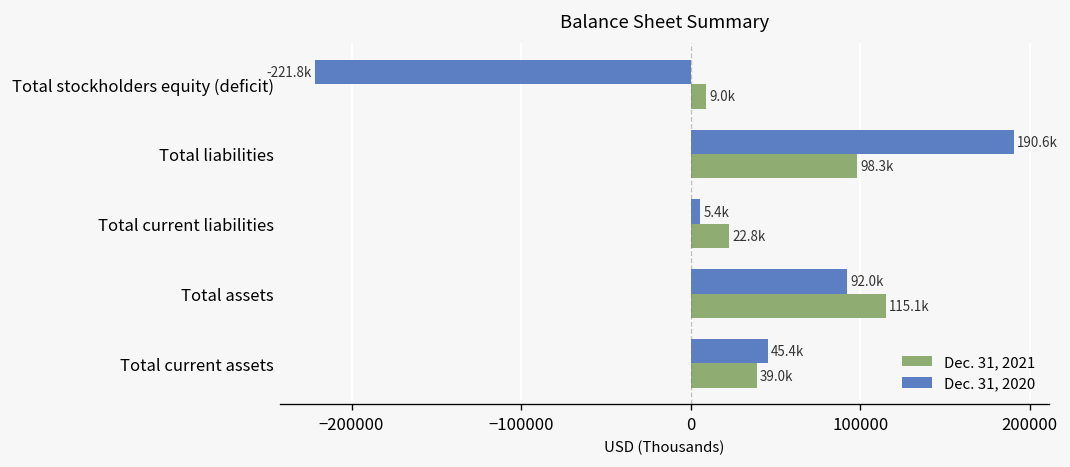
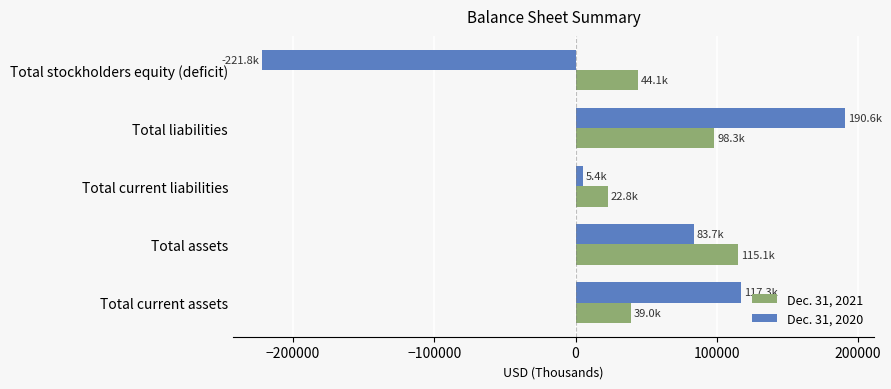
  {
    "Dec. 31, 2021": {
-     "Total stockholders equity (deficit)": "9.0k",
+     "Total stockholders equity (deficit)": "44.1k",
      "Total liabilities": "98.3k",
      "Total current liabilities": "22.8k",
      "Total assets": "115.1k",
      "Total current assets": "39.0k"
    },
    "Dec. 31, 2020": {
      "Total stockholders equity (deficit)": "-221.8k",
      "Total liabilities": "190.6k",
      "Total current liabilities": "5.4k",
-     "Total assets": "92.0k",
-     "Total current assets": "45.4k"
+     "Total assets": "83.7k",
+     "Total current assets": "117.3k"
    }
  }
